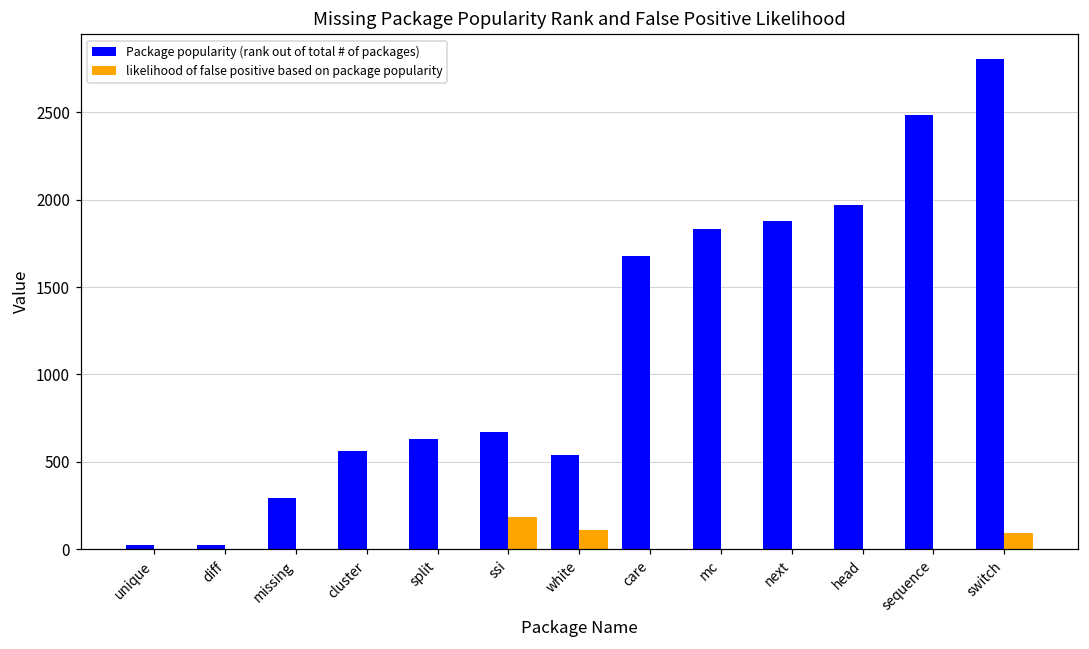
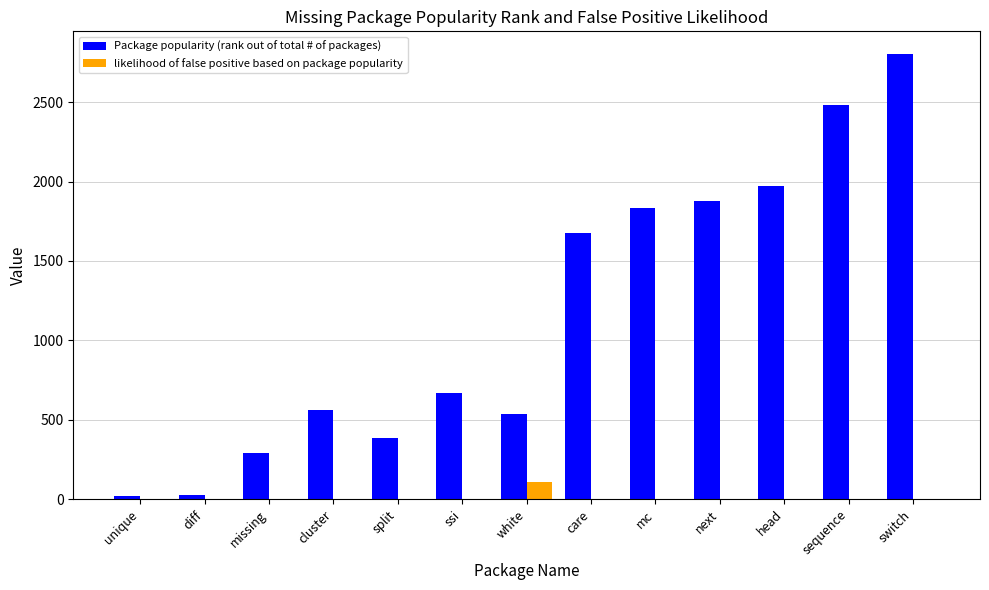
  {
    "Package popularity (rank out of total # of packages)": {
      "unique": 20,
      "diff": 30,
      "missing": 290,
      "cluster": 560,
-     "split": 630,
+     "split": 390,
      "ssi": 670,
      "white": 540,
      "care": 1680,
      "mc": 1830,
      "next": 1880,
      "head": 1970,
      "sequence": 2490,
      "switch": 2810
    },
    "likelihood of false positive based on package popularity": {
      "unique": 0,
      "diff": 0,
      "missing": 0,
-     "ssi": 180,
+     "ssi": 0,
      "white": 110,
-     "switch": 90
+     "switch": 0
    }
  }
